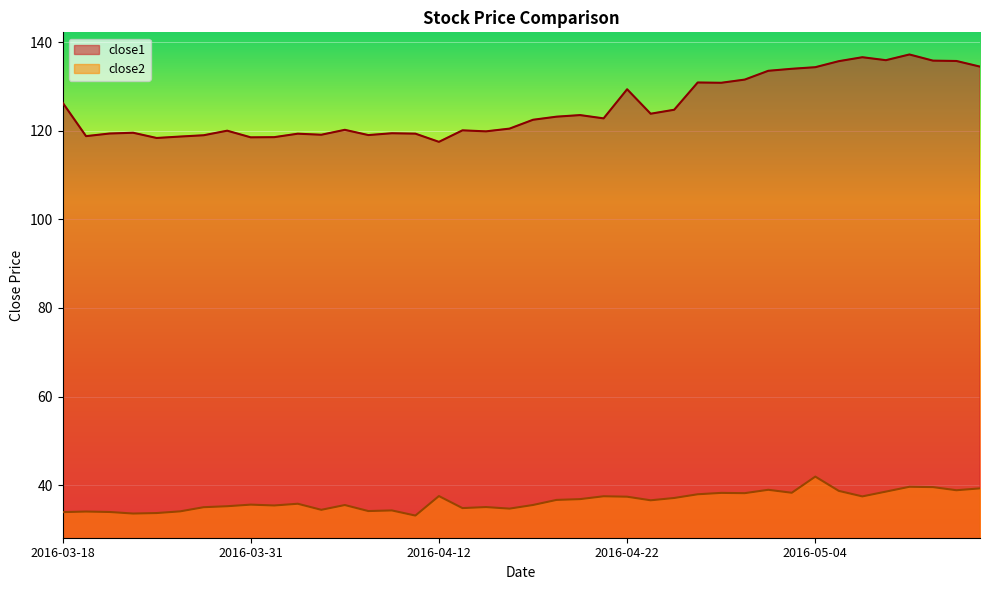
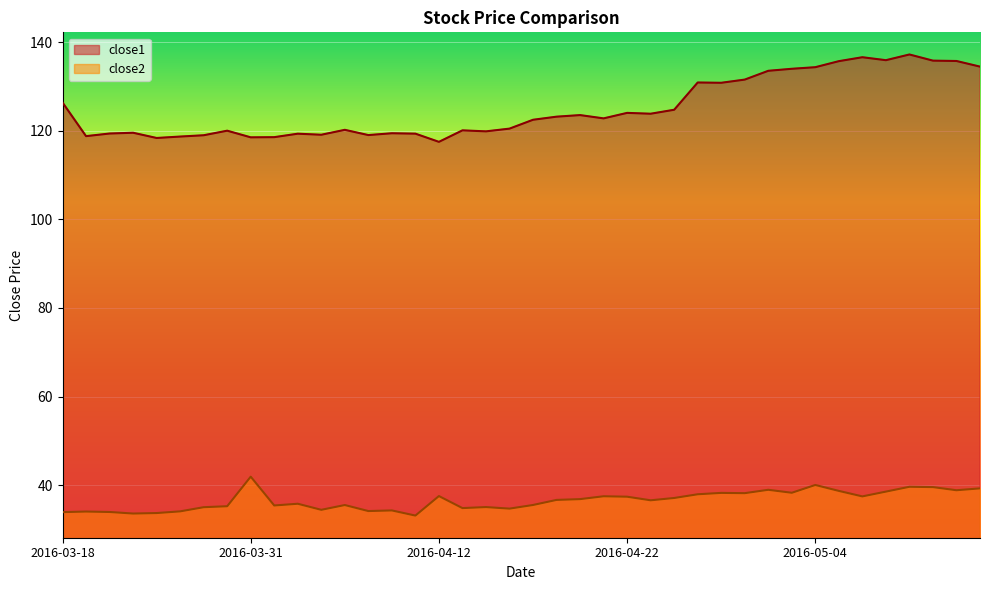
  {
    "close1": {
      "2016-03-18": 126,
      "2016-03-31": 119,
      "2016-04-12": 118,
-     "2016-04-22": 129,
+     "2016-04-22": 124,
      "2016-05-04": 134
    },
    "close2": {
      "2016-03-18": 34,
-     "2016-03-31": 36,
+     "2016-03-31": 42,
      "2016-04-12": 38,
      "2016-04-22": 37,
-     "2016-05-04": 42
+     "2016-05-04": 40
    }
  }
